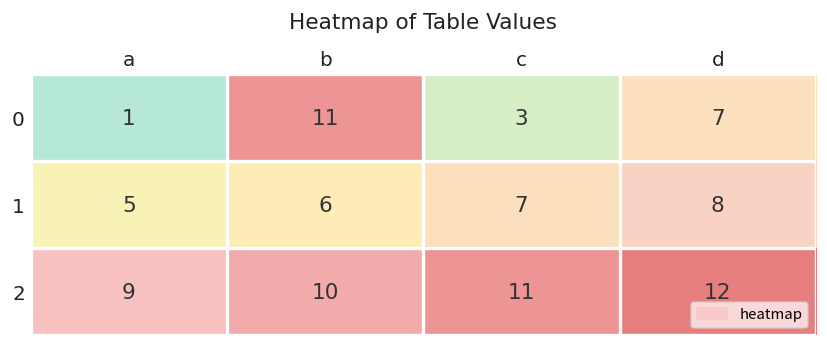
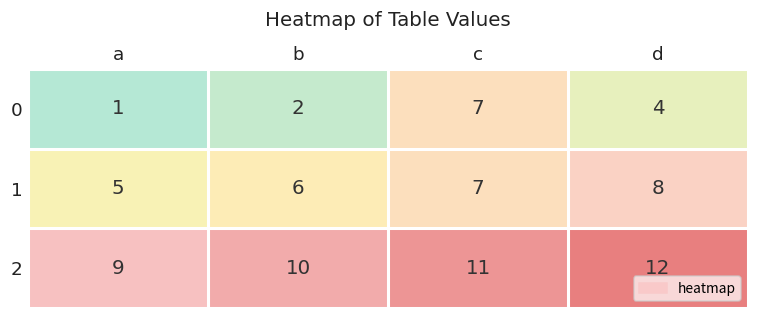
  {
    "0": {
      "a": 1,
-     "b": 11,
-     "c": 3,
-     "d": 7
+     "b": 2,
+     "c": 7,
+     "d": 4
    },
    "1": {
      "a": 5,
      "b": 6,
      "c": 7,
      "d": 8
    },
    "2": {
      "a": 9,
      "b": 10,
      "c": 11
    }
  }
